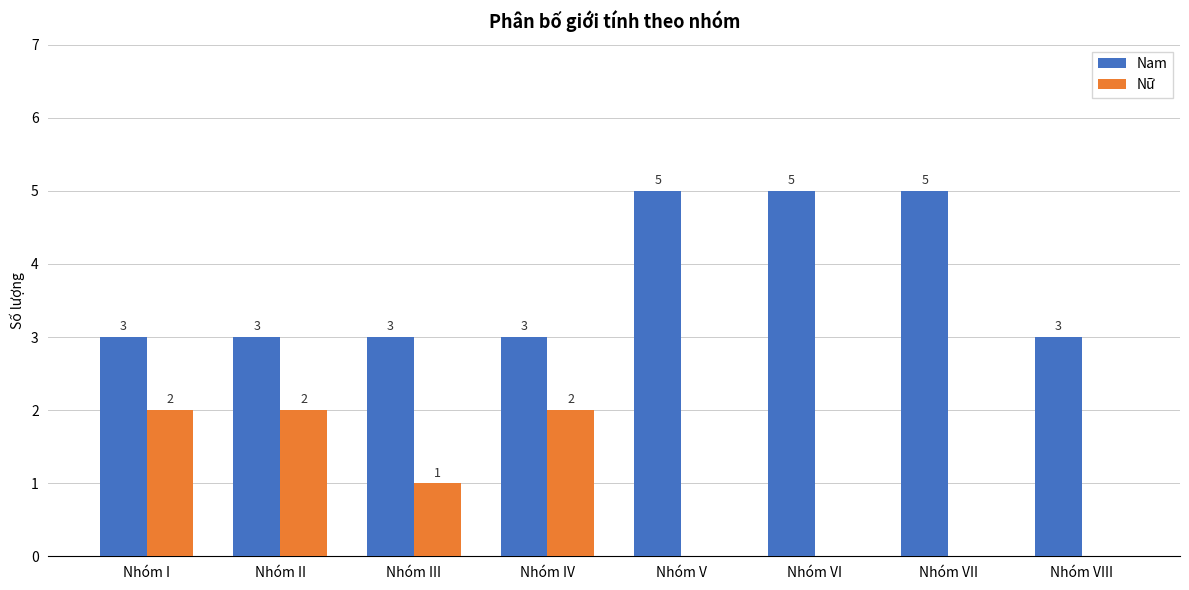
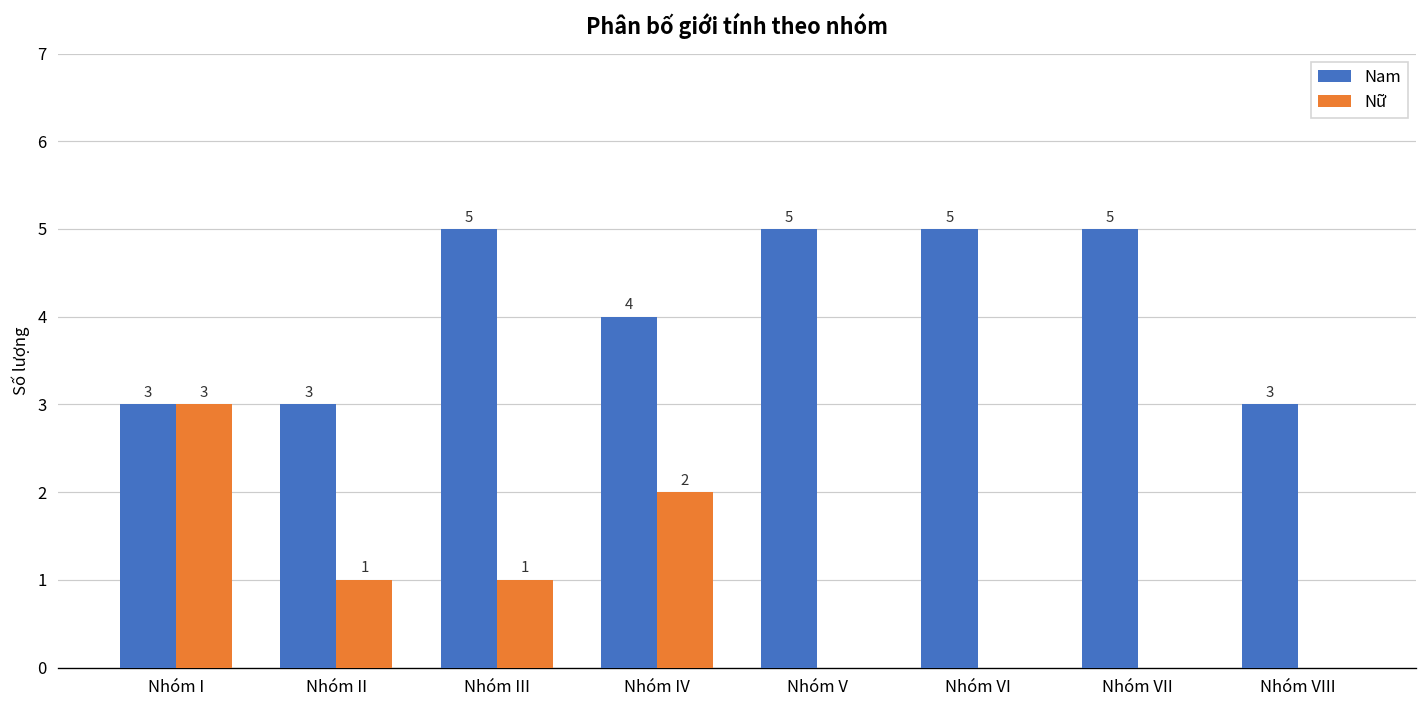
  {
    "Nam": {
      "Nhóm I": 3,
      "Nhóm II": 3,
-     "Nhóm III": 3,
-     "Nhóm IV": 3,
+     "Nhóm III": 5,
+     "Nhóm IV": 4,
      "Nhóm V": 5,
      "Nhóm VI": 5,
      "Nhóm VII": 5,
      "Nhóm VIII": 3
    },
    "Nữ": {
-     "Nhóm I": 2,
-     "Nhóm II": 2,
+     "Nhóm I": 3,
+     "Nhóm II": 1,
      "Nhóm III": 1,
      "Nhóm IV": 2
    }
  }
